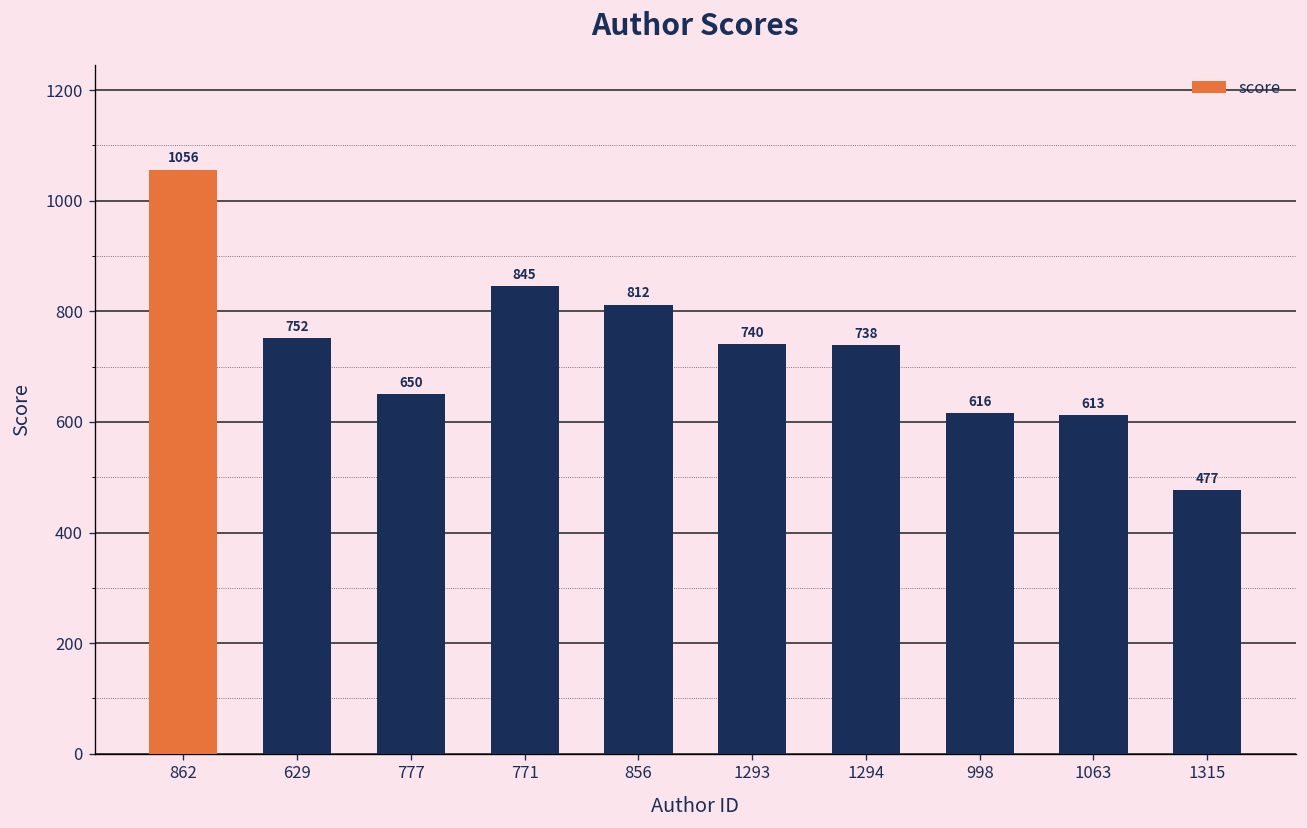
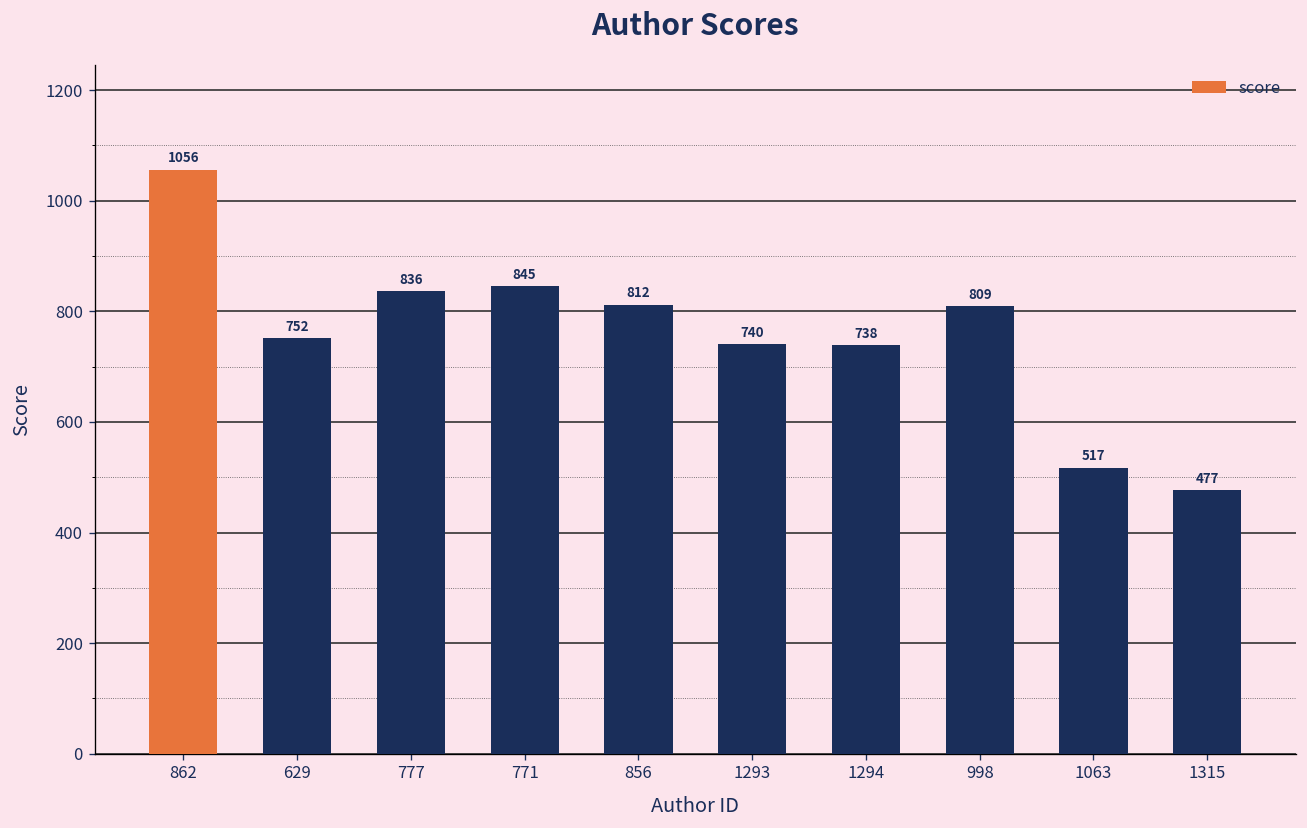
  {
    "862": 1056,
    "629": 752,
-   "777": 650,
+   "777": 836,
    "771": 845,
    "856": 812,
    "1293": 740,
    "1294": 738,
-   "998": 616,
-   "1063": 613,
+   "998": 809,
+   "1063": 517,
    "1315": 477
  }
